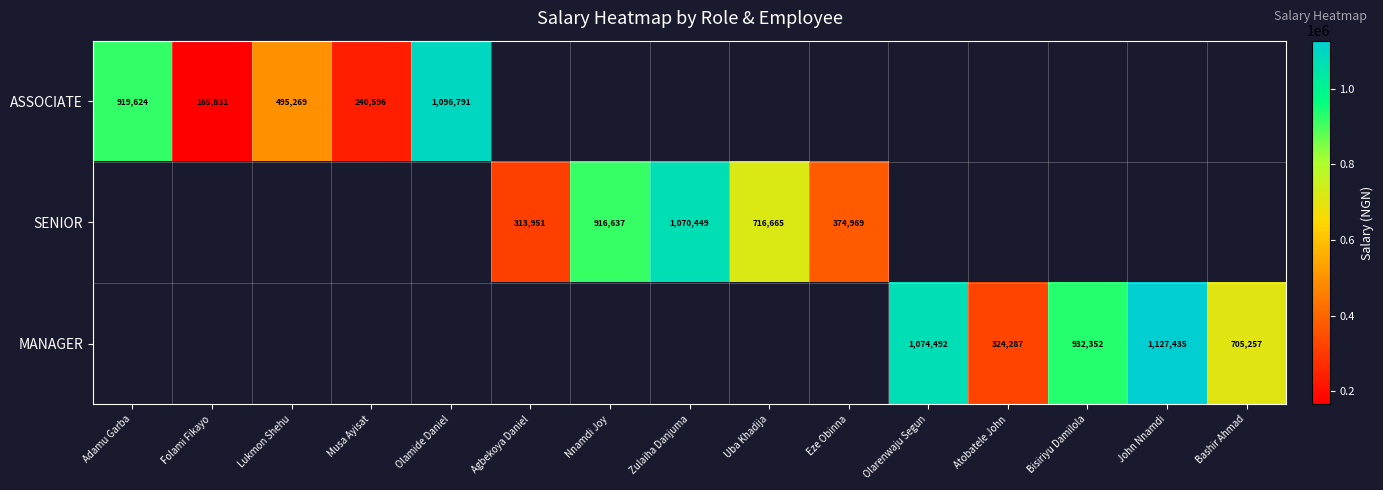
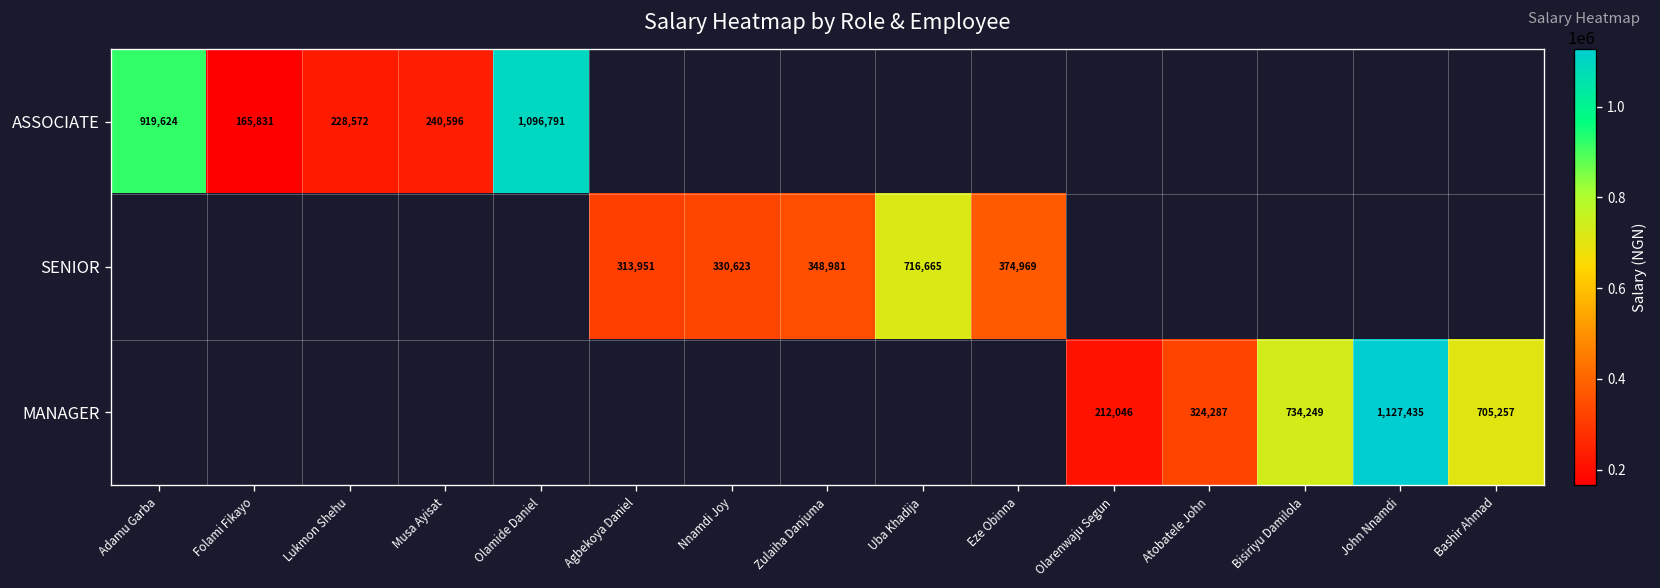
  {
    "ASSOCIATE": {
      "Adamu Garba": "919,624",
      "Folami Fikayo": "165,831",
-     "Lukmon Shehu": "495,269",
+     "Lukmon Shehu": "228,572",
      "Musa Ayisat": "240,596",
      "Olamide Daniel": "1,096,791"
    },
    "SENIOR": {
      "Agbekoya Daniel": "313,951",
-     "Nnamdi Joy": "916,637",
-     "Zulaiha Danjuma": "1,070,449",
+     "Nnamdi Joy": "330,623",
+     "Zulaiha Danjuma": "348,981",
      "Uba Khadija": "716,665",
      "Eze Obinna": "374,969"
    },
    "MANAGER": {
-     "Olarenwaju Segun": "1,074,492",
+     "Olarenwaju Segun": "212,046",
      "Atobatele John": "324,287",
-     "Bisiriyu Damilola": "932,352",
+     "Bisiriyu Damilola": "734,249",
      "John Nnamdi": "1,127,435",
      "Bashir Ahmad": "705,257"
    }
  }
